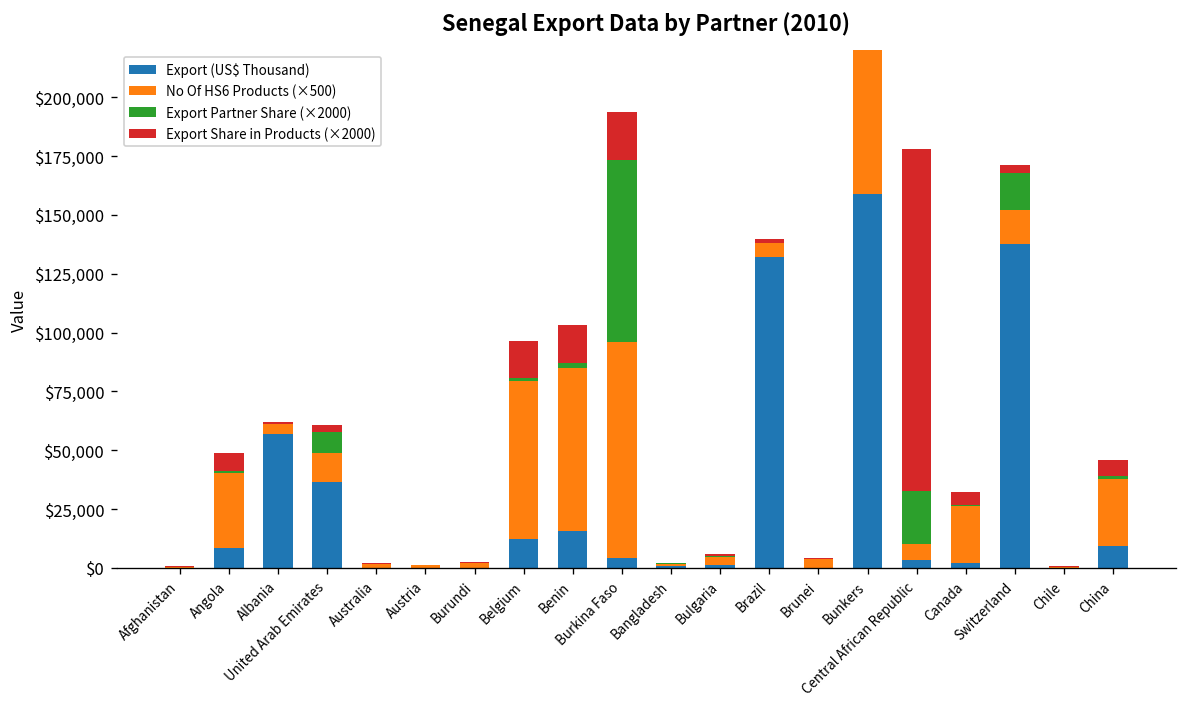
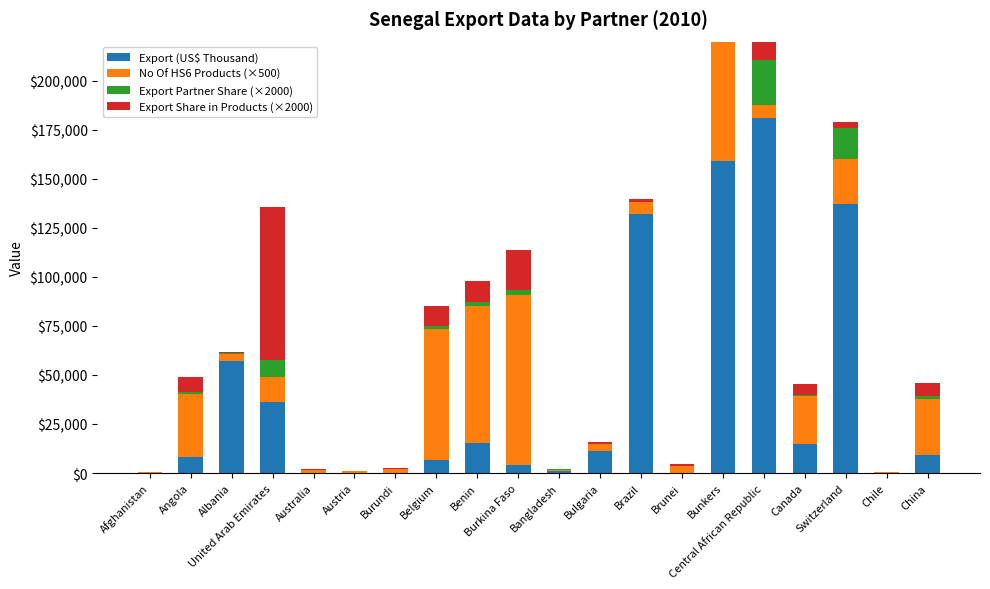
  {
    "Export (US$ Thousand)": {
      "Angola": "$8,000",
      "Albania": "$57,000",
      "United Arab Emirates": "$36,000",
-     "Belgium": "$12,000",
+     "Belgium": "$7,000",
      "Benin": "$16,000",
      "Burkina Faso": "$4,000",
-     "Bulgaria": "$1,000",
+     "Bulgaria": "$11,000",
      "Brazil": "$132,000",
      "Bunkers": "$159,000",
-     "Central African Republic": "$3,000",
-     "Canada": "$2,000",
+     "Central African Republic": "$181,000",
+     "Canada": "$15,000",
      "Switzerland": "$137,000",
      "China": "$9,000"
    },
    "No Of HS6 Products (×500)": {
      "Angola": "$32,000",
      "Albania": "$4,000",
      "United Arab Emirates": "$13,000",
      "Australia": "$2,000",
      "Burundi": "$2,000",
      "Belgium": "$67,000",
      "Benin": "$70,000",
-     "Burkina Faso": "$92,000",
+     "Burkina Faso": "$87,000",
      "Bulgaria": "$4,000",
      "Brazil": "$6,000",
      "Brunei": "$4,000",
      "Central African Republic": "$7,000",
      "Canada": "$25,000",
-     "Switzerland": "$15,000",
+     "Switzerland": "$23,000",
      "China": "$29,000"
    },
    "Export Partner Share (×2000)": {
      "Afghanistan": "$0",
      "United Arab Emirates": "$9,000",
      "Australia": "$0",
      "Austria": "$0",
      "Burundi": "$0",
      "Benin": "$2,000",
-     "Burkina Faso": "$78,000",
+     "Burkina Faso": "$3,000",
      "Brunei": "$0",
      "Central African Republic": "$23,000",
      "Switzerland": "$16,000",
      "Chile": "$0",
      "China": "$2,000"
    },
    "Export Share in Products (×2000)": {
      "Angola": "$8,000",
-     "United Arab Emirates": "$3,000",
-     "Belgium": "$16,000",
-     "Benin": "$16,000",
+     "United Arab Emirates": "$78,000",
+     "Belgium": "$11,000",
+     "Benin": "$11,000",
      "Burkina Faso": "$20,000",
      "Brazil": "$1,000",
      "Canada": "$6,000",
      "Switzerland": "$3,000",
      "China": "$7,000"
    }
  }
